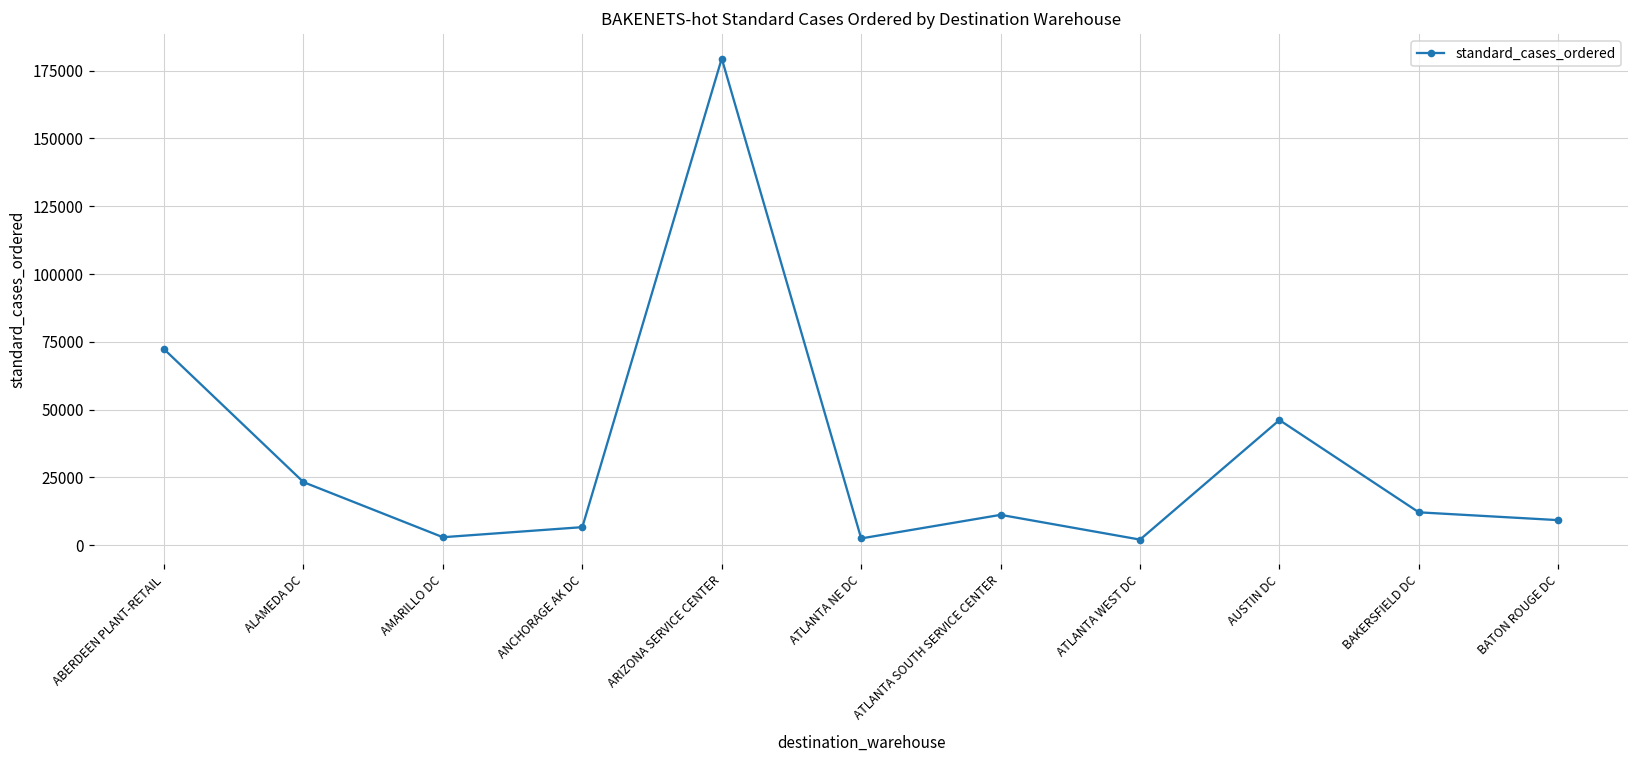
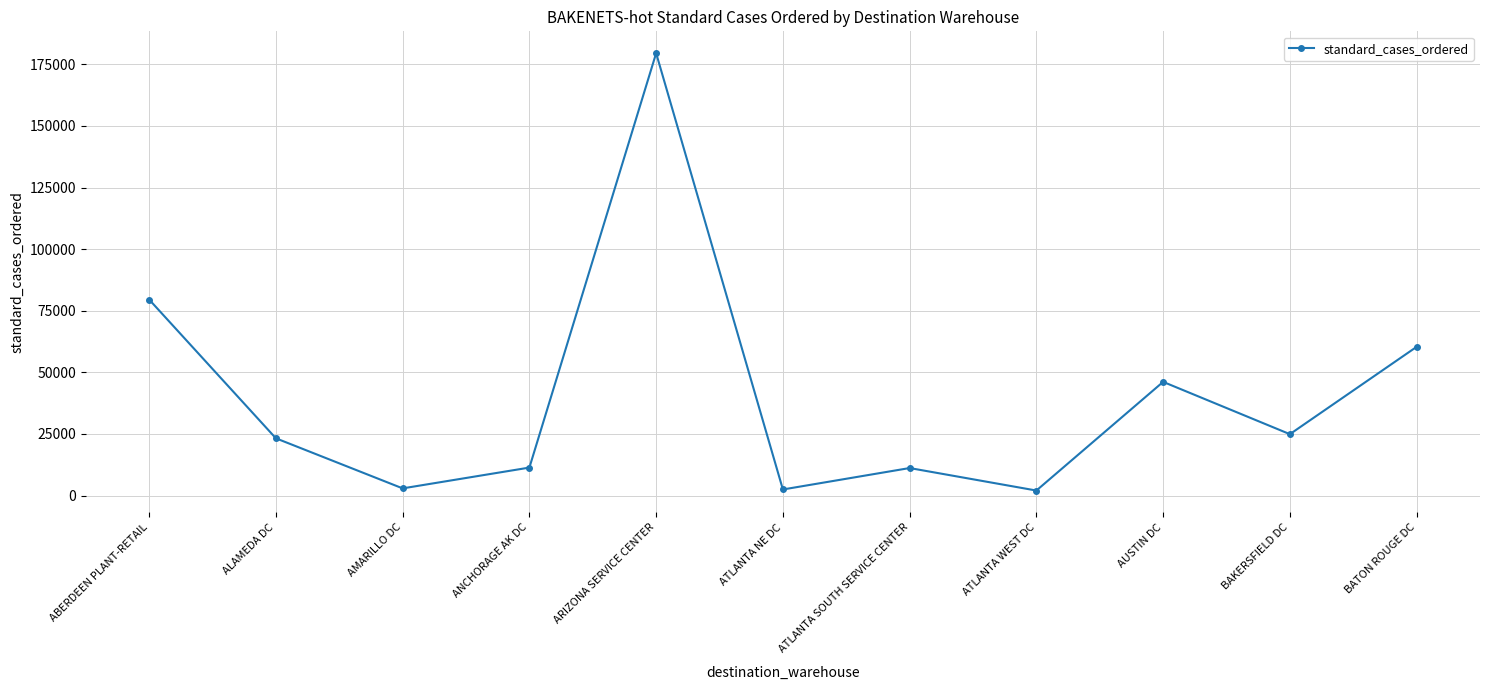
  {
-   "ABERDEEN PLANT-RETAIL": 72000,
+   "ABERDEEN PLANT-RETAIL": 80000,
    "ALAMEDA DC": 23000,
    "AMARILLO DC": 3000,
-   "ANCHORAGE AK DC": 7000,
+   "ANCHORAGE AK DC": 11000,
    "ARIZONA SERVICE CENTER": 179000,
    "ATLANTA NE DC": 2000,
    "ATLANTA SOUTH SERVICE CENTER": 11000,
    "ATLANTA WEST DC": 2000,
    "AUSTIN DC": 46000,
-   "BAKERSFIELD DC": 12000,
-   "BATON ROUGE DC": 9000
+   "BAKERSFIELD DC": 25000,
+   "BATON ROUGE DC": 60000
  }
